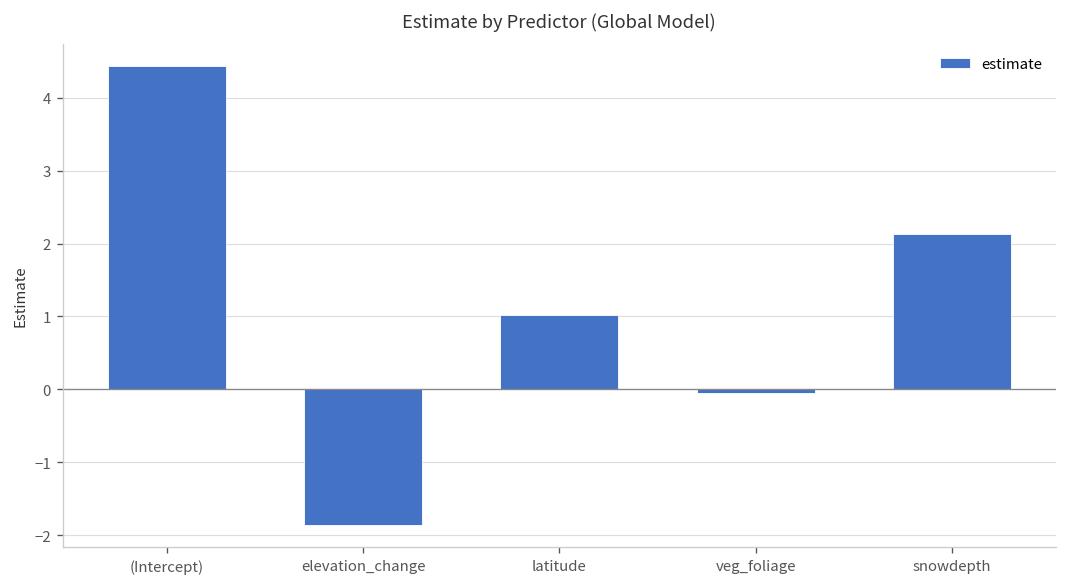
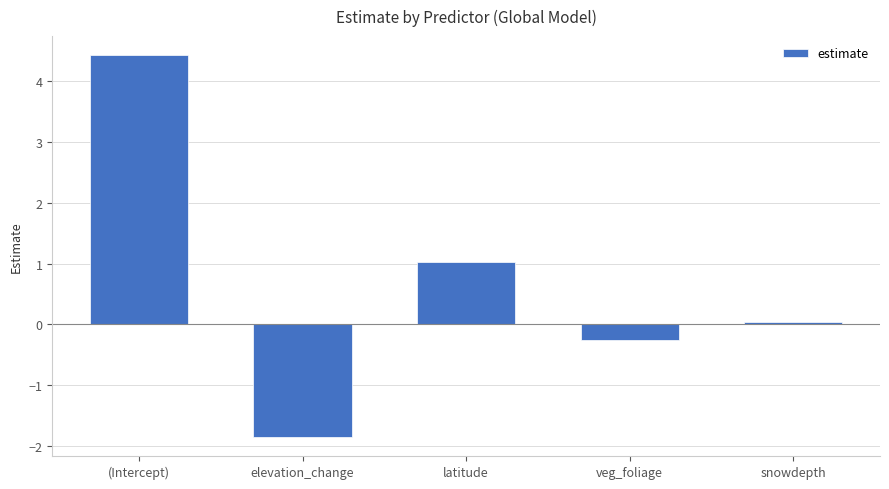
  {
    "(Intercept)": 4.4,
    "elevation_change": -1.9,
    "latitude": 1.0,
-   "veg_foliage": -0.1,
-   "snowdepth": 2.1
+   "veg_foliage": -0.3,
+   "snowdepth": 0.0
  }
